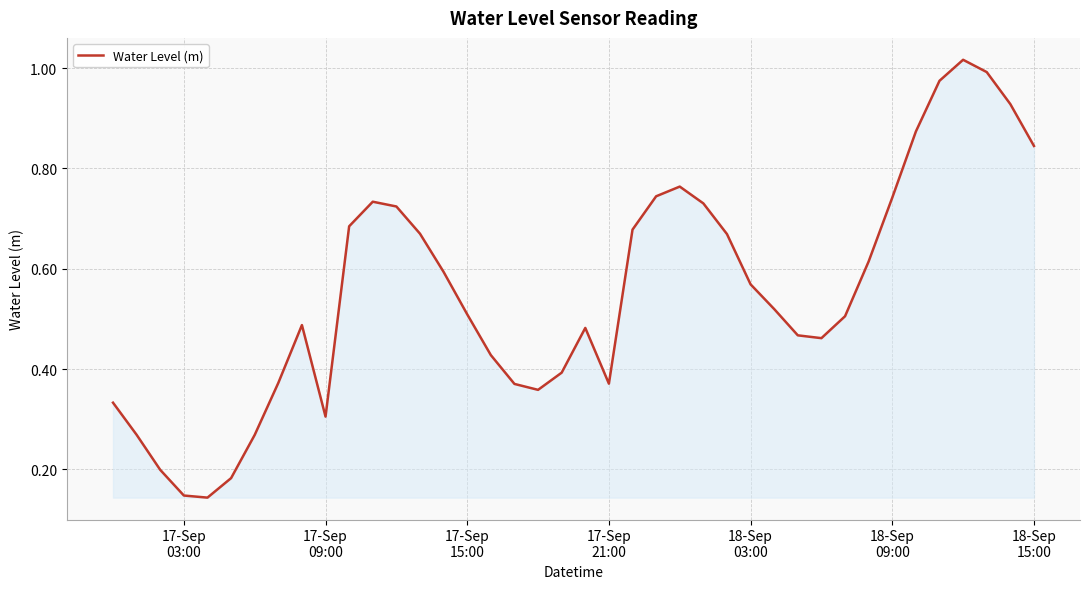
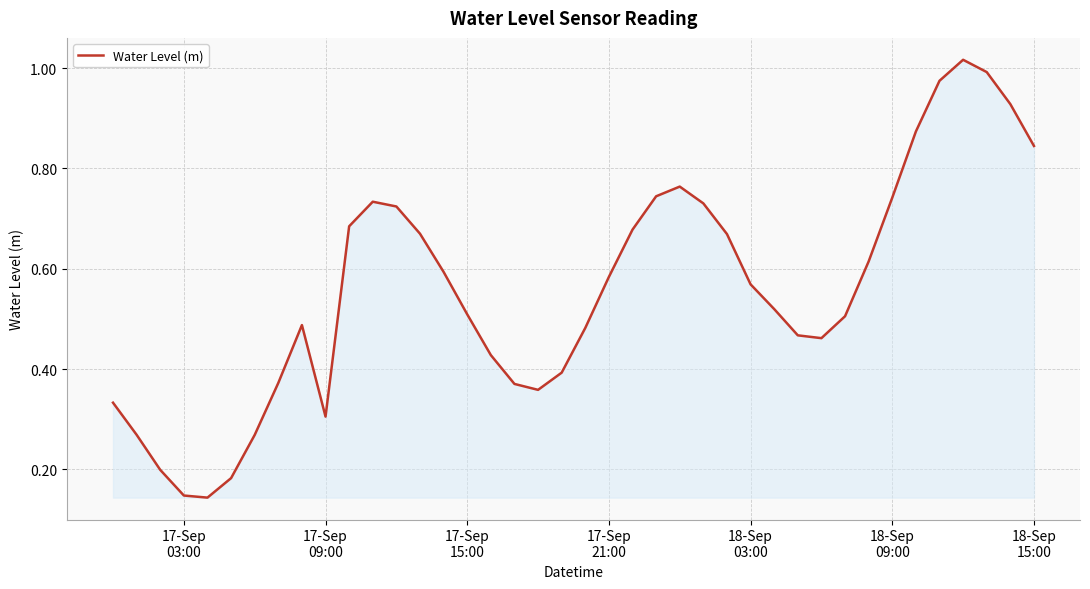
  {
    "17-Sep 03:00": 0.15,
    "17-Sep 09:00": 0.31,
    "17-Sep 15:00": 0.51,
-   "17-Sep 21:00": 0.37,
+   "17-Sep 21:00": 0.58,
    "18-Sep 03:00": 0.57,
    "18-Sep 09:00": 0.74,
    "18-Sep 15:00": 0.84
  }
